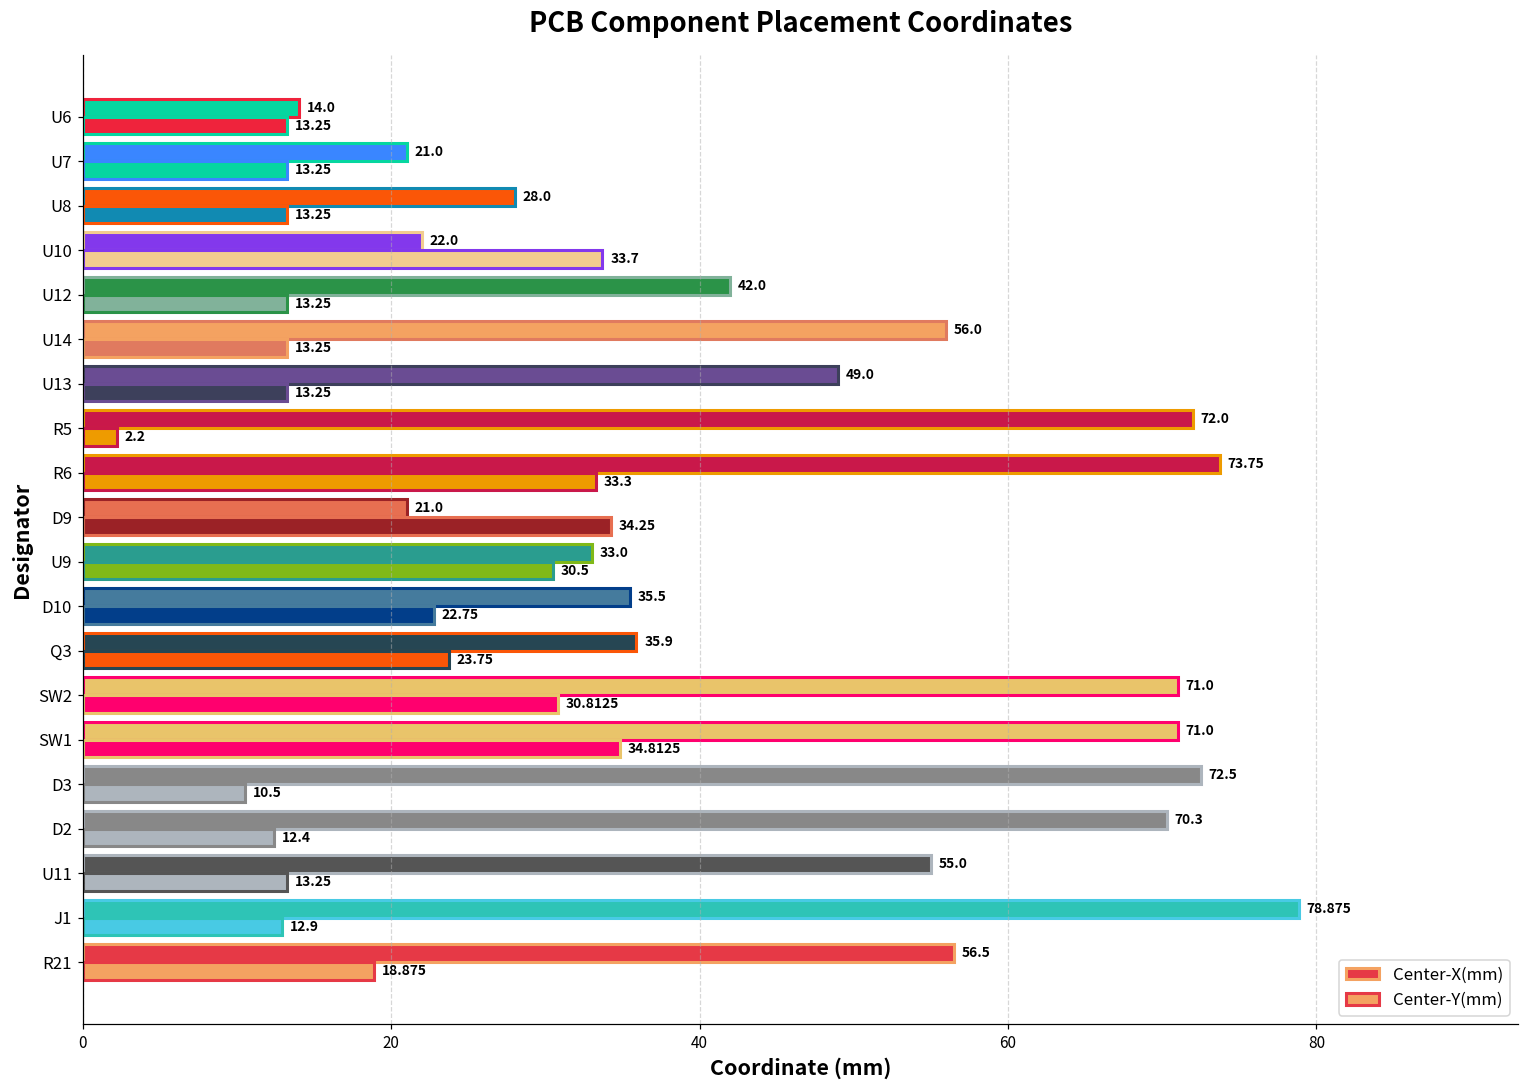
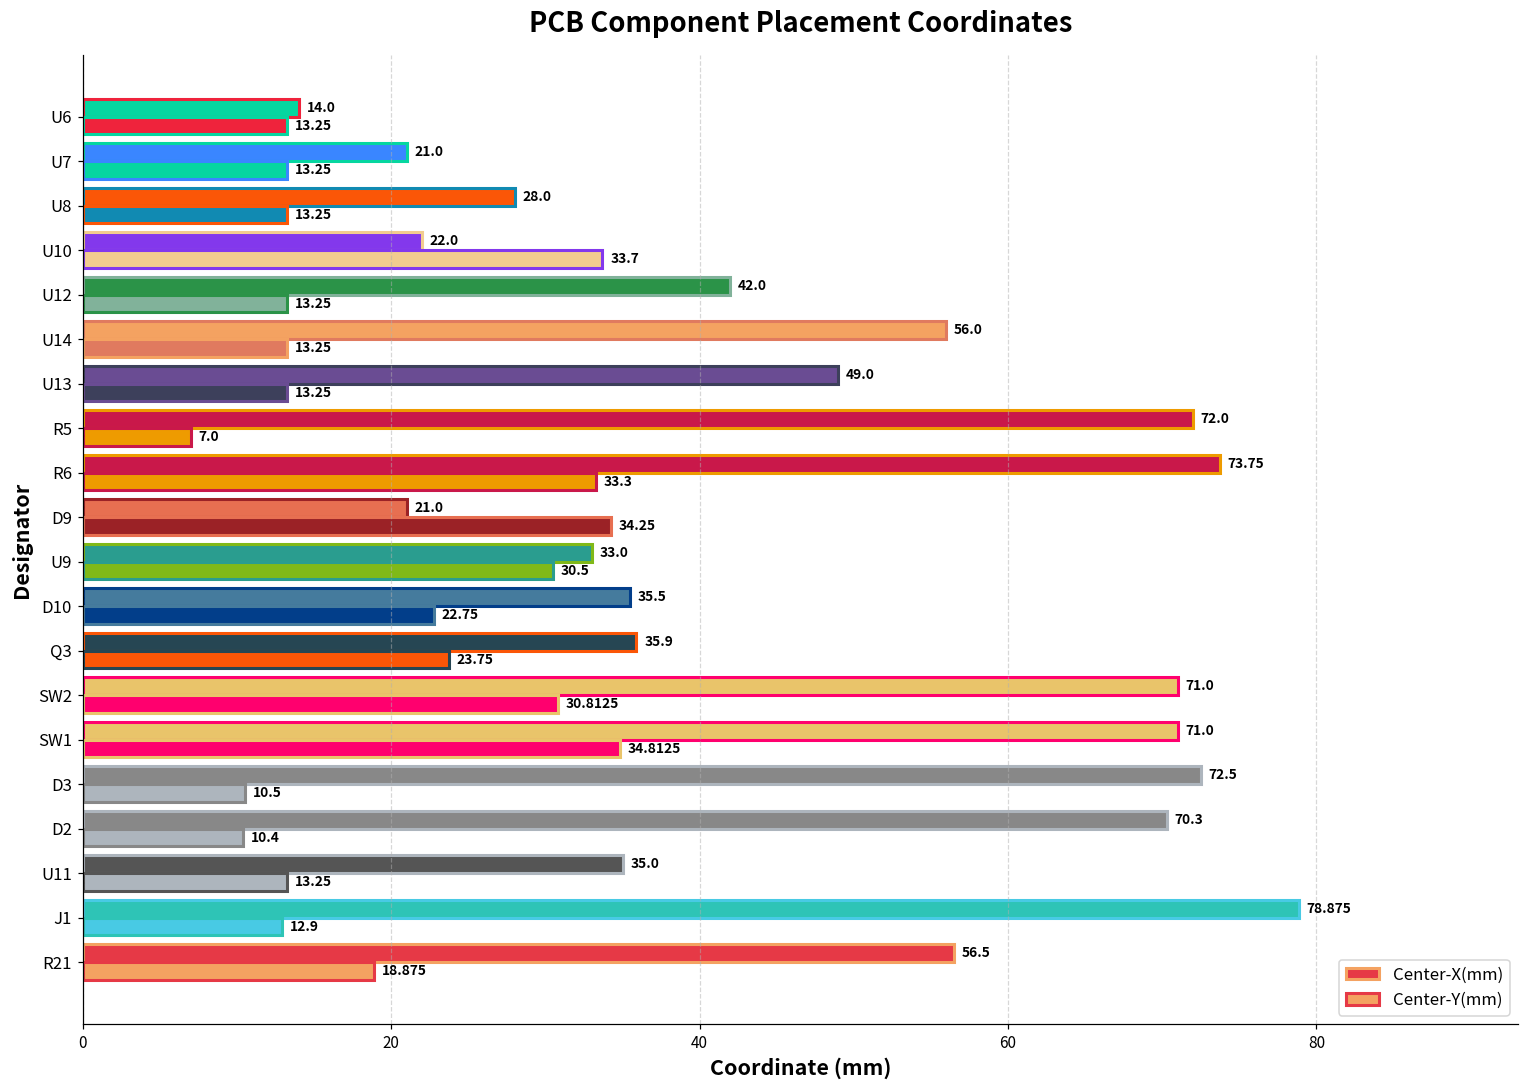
  {
    "Center-X(mm)": {
      "U6": 14.0,
      "U7": 21.0,
      "U8": 28.0,
      "U10": 22.0,
      "U12": 42.0,
      "U14": 56.0,
      "U13": 49.0,
      "R5": 72.0,
      "R6": 73.75,
      "D9": 21.0,
      "U9": 33.0,
      "D10": 35.5,
      "Q3": 35.9,
      "SW2": 71.0,
      "SW1": 71.0,
      "D3": 72.5,
      "D2": 70.3,
-     "U11": 55.0,
+     "U11": 35.0,
      "J1": 78.875,
      "R21": 56.5
    },
    "Center-Y(mm)": {
      "U6": 13.25,
      "U7": 13.25,
      "U8": 13.25,
      "U10": 33.7,
      "U12": 13.25,
      "U14": 13.25,
      "U13": 13.25,
-     "R5": 2.2,
+     "R5": 7.0,
      "R6": 33.3,
      "D9": 34.25,
      "U9": 30.5,
      "D10": 22.75,
      "Q3": 23.75,
      "SW2": 30.8125,
      "SW1": 34.8125,
      "D3": 10.5,
-     "D2": 12.4,
+     "D2": 10.4,
      "U11": 13.25,
      "J1": 12.9,
      "R21": 18.875
    }
  }
